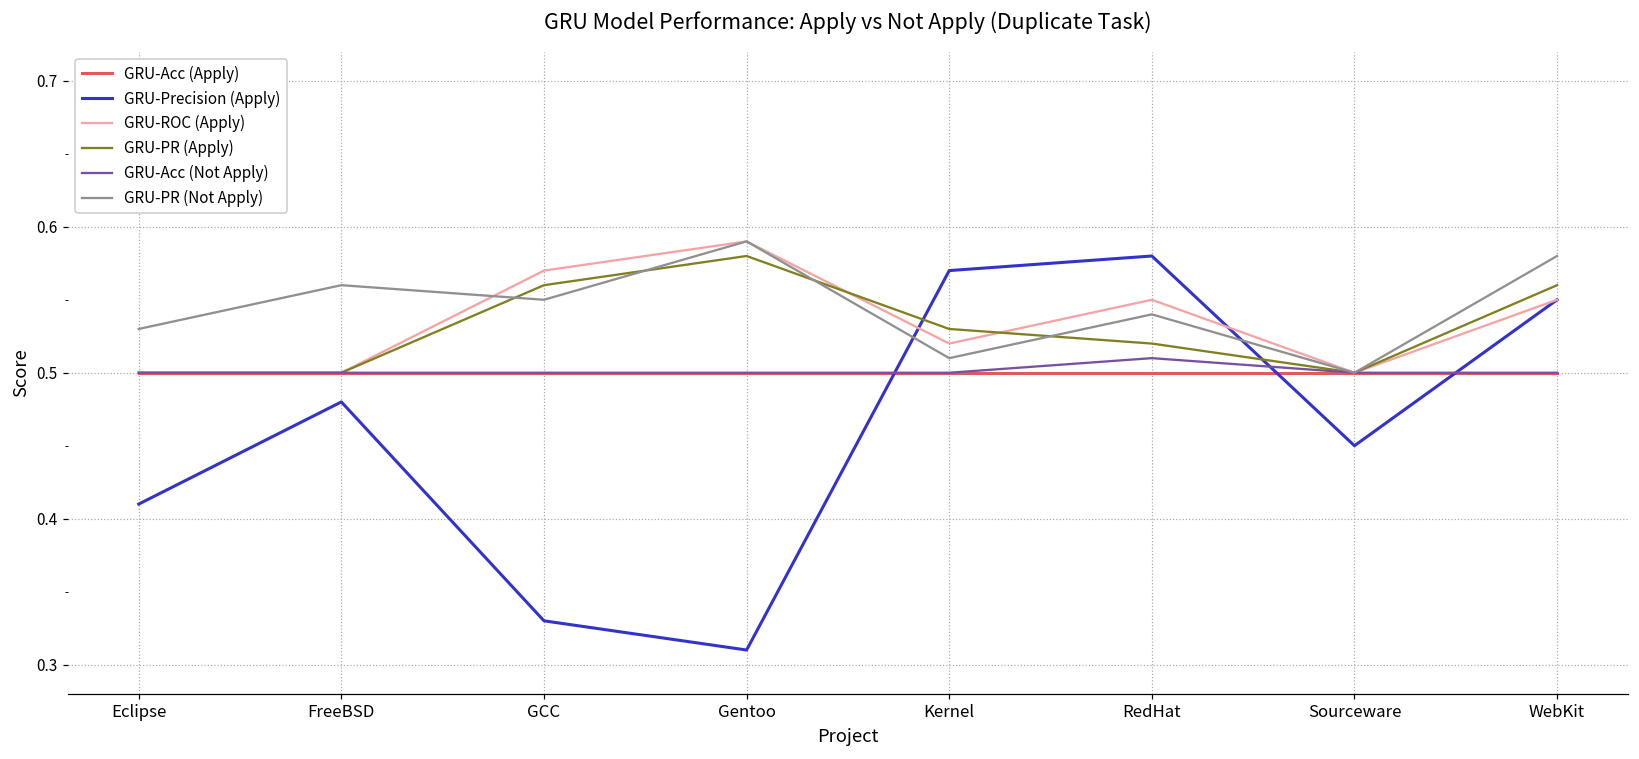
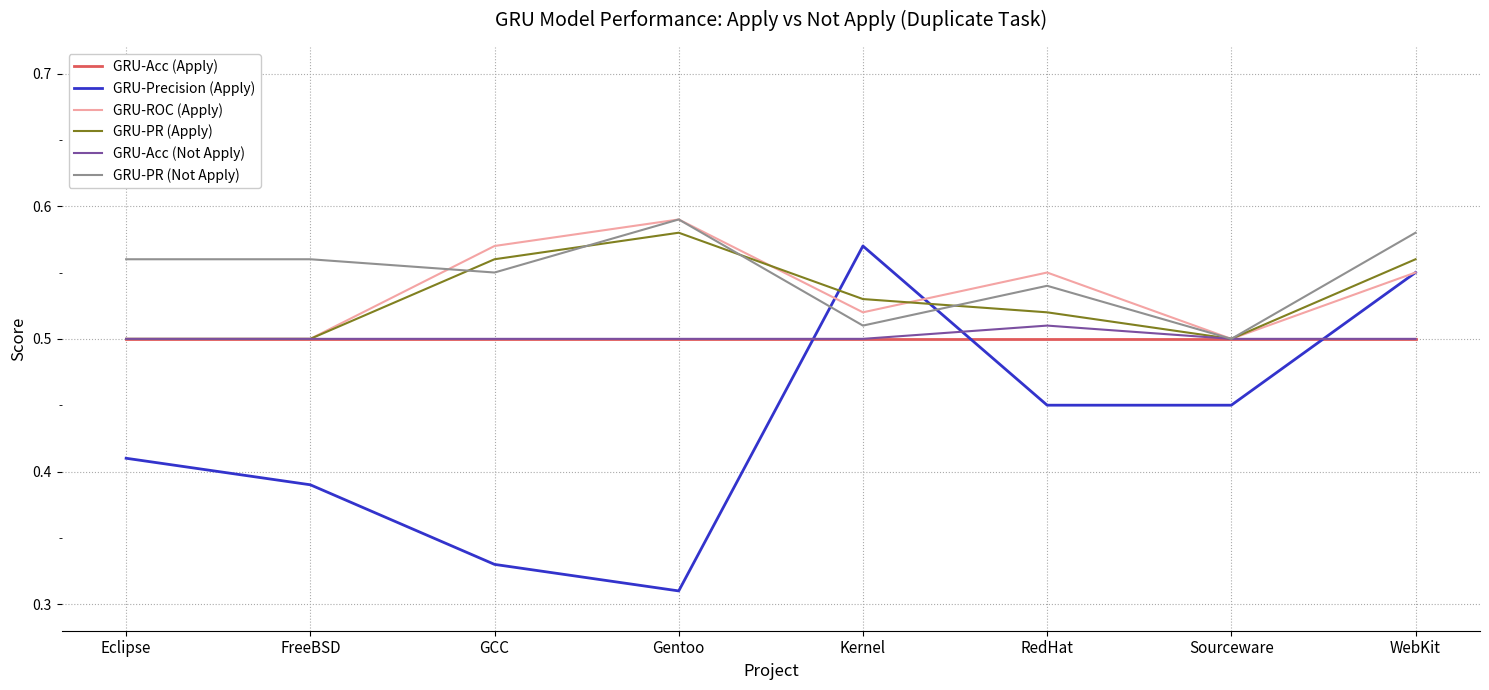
  {
    "GRU-Acc (Apply)": {
      "RedHat": 0.50
    },
    "GRU-Precision (Apply)": {
      "Eclipse": 0.41,
-     "FreeBSD": 0.48,
+     "FreeBSD": 0.39,
      "GCC": 0.33,
      "Gentoo": 0.31,
      "Kernel": 0.57,
-     "RedHat": 0.58,
+     "RedHat": 0.45,
      "Sourceware": 0.45
    },
    "GRU-ROC (Apply)": {
      "GCC": 0.57,
      "Kernel": 0.52,
      "RedHat": 0.55
    },
    "GRU-PR (Apply)": {
      "GCC": 0.56,
      "Gentoo": 0.58,
      "Kernel": 0.53,
      "RedHat": 0.52,
      "WebKit": 0.56
    },
    "GRU-Acc (Not Apply)": {
      "RedHat": 0.51
    },
    "GRU-PR (Not Apply)": {
-     "Eclipse": 0.53,
+     "Eclipse": 0.56,
      "FreeBSD": 0.56,
      "GCC": 0.55,
      "Kernel": 0.51,
      "RedHat": 0.54,
      "WebKit": 0.58
    }
  }
